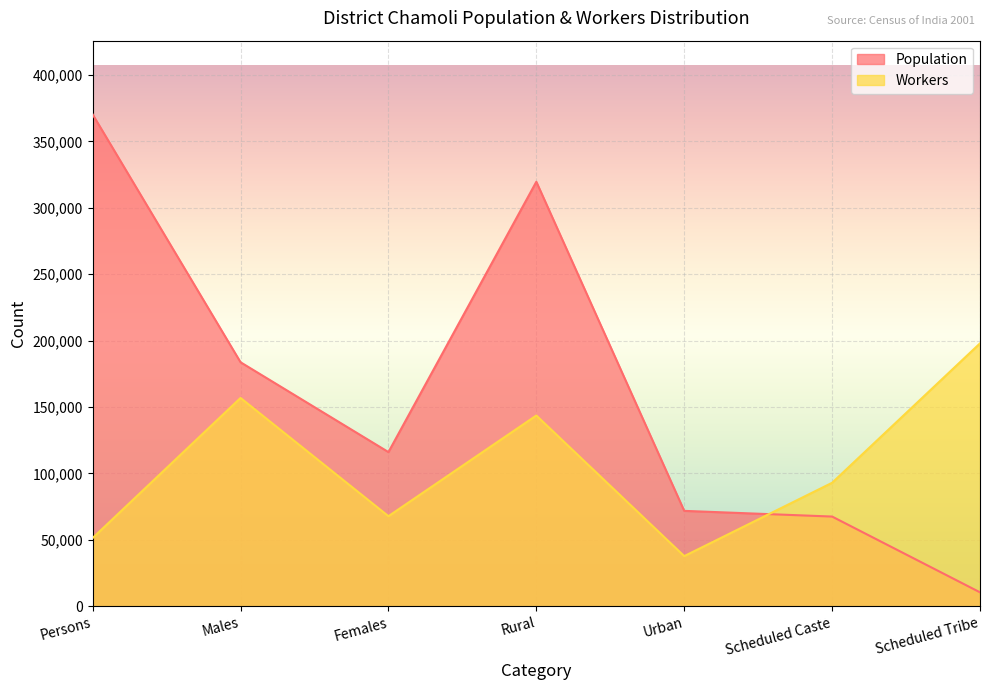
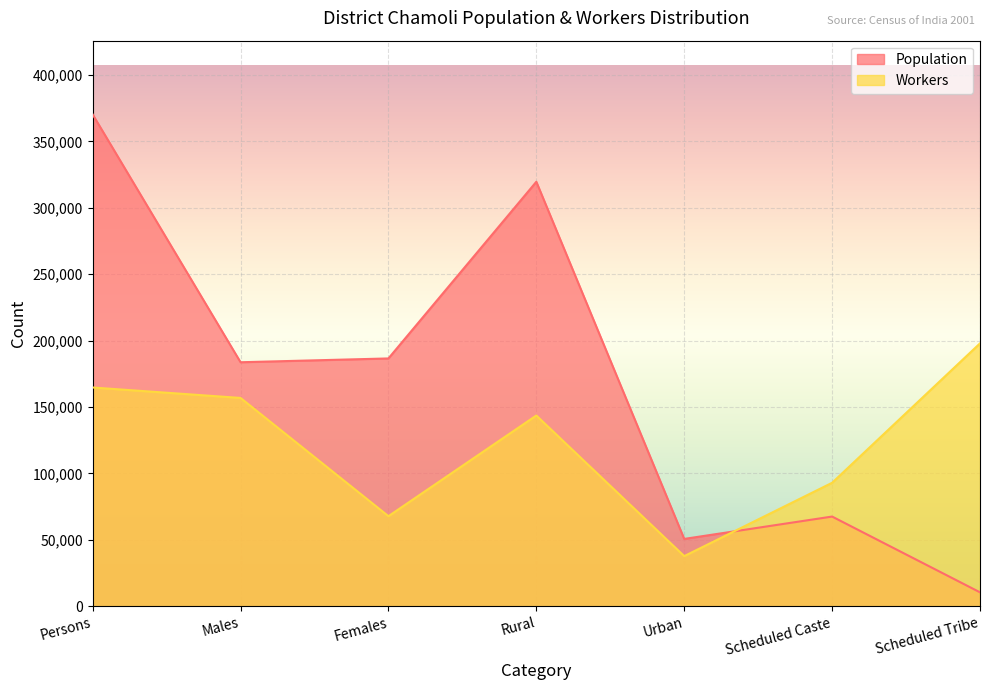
  {
    "Population": {
      "Persons": "370,000",
      "Males": "184,000",
-     "Females": "116,000",
+     "Females": "187,000",
      "Rural": "320,000",
-     "Urban": "72,000",
+     "Urban": "51,000",
      "Scheduled Caste": "68,000",
      "Scheduled Tribe": "10,000"
    },
    "Workers": {
-     "Persons": "51,000",
+     "Persons": "165,000",
      "Males": "157,000",
      "Females": "68,000",
      "Rural": "144,000",
      "Urban": "38,000",
      "Scheduled Caste": "93,000",
      "Scheduled Tribe": "198,000"
    }
  }
